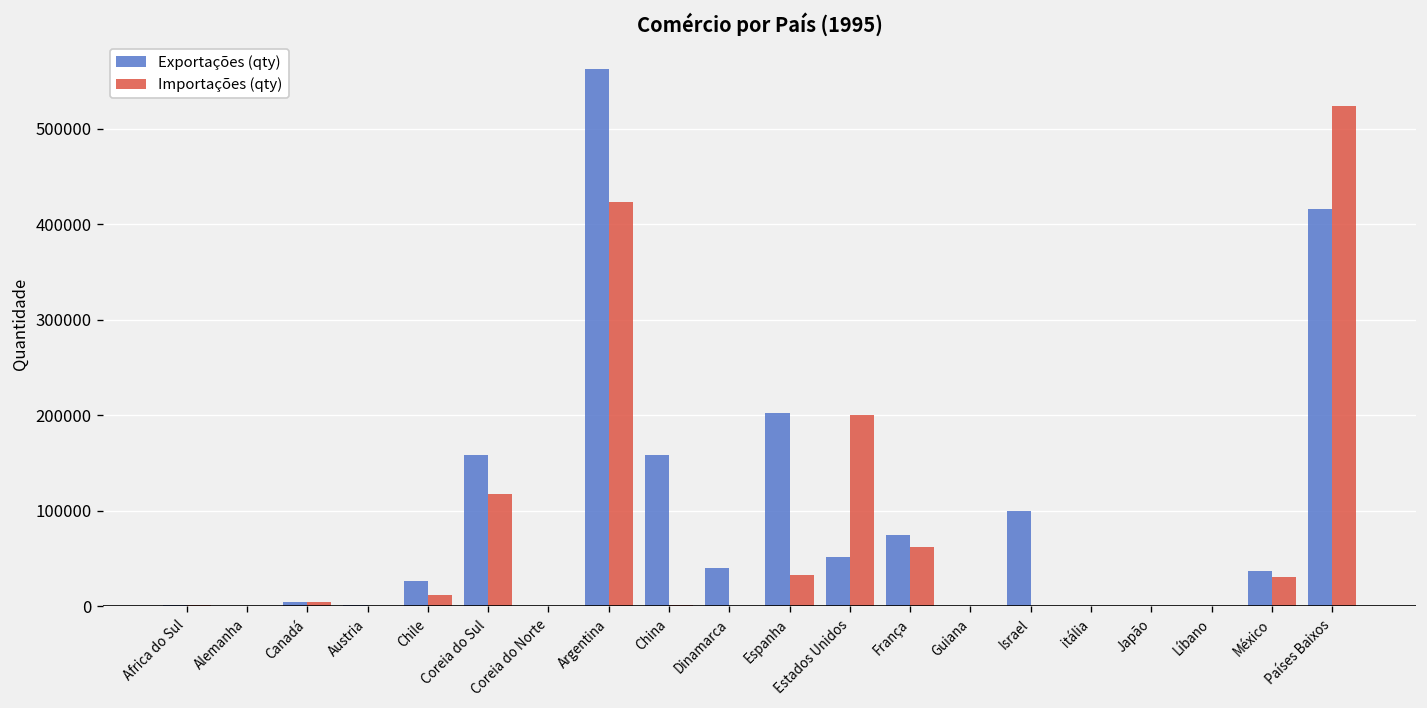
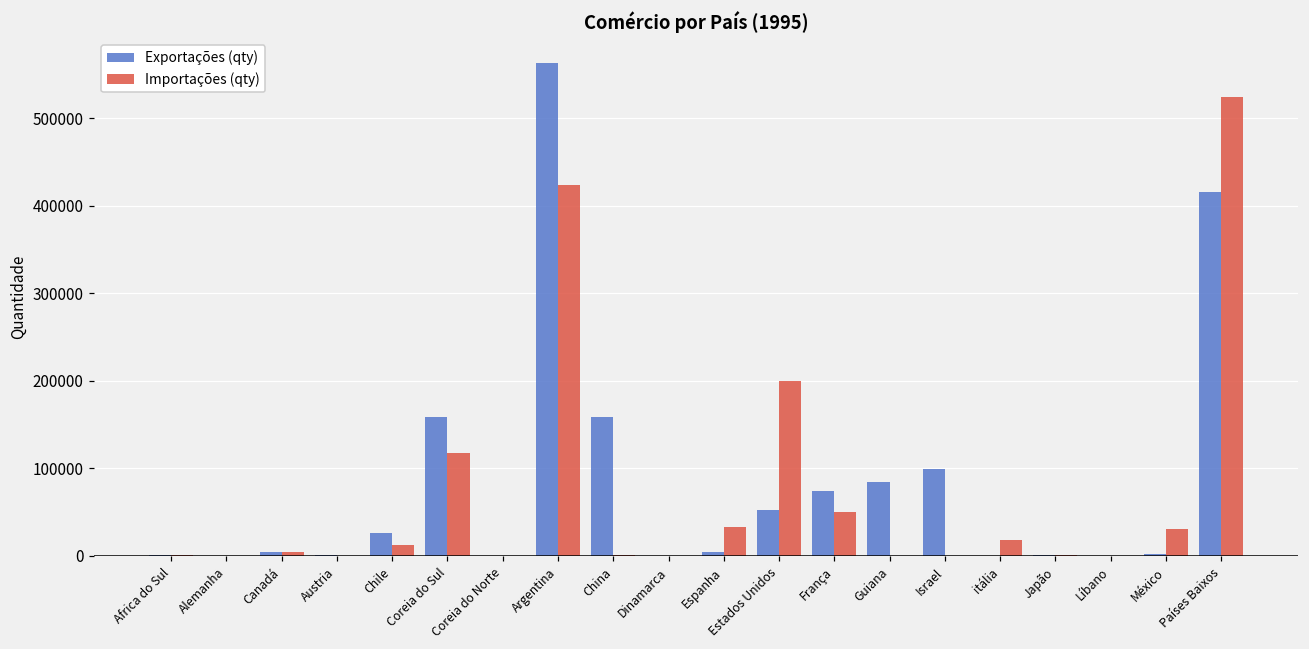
  {
    "Exportações (qty)": {
      "Alemanha": 0,
      "Canadá": 0,
      "Chile": 30000,
      "Coreia do Sul": 160000,
      "Coreia do Norte": 0,
      "Argentina": 560000,
      "China": 160000,
-     "Dinamarca": 40000,
-     "Espanha": 200000,
+     "Dinamarca": 0,
+     "Espanha": 0,
      "Estados Unidos": 50000,
      "França": 70000,
-     "Guiana": 0,
+     "Guiana": 80000,
      "Israel": 100000,
      "itália": 0,
      "Líbano": 0,
-     "México": 40000,
+     "México": 0,
      "Países Baixos": 420000
    },
    "Importações (qty)": {
      "Alemanha": 0,
      "Canadá": 0,
      "Chile": 10000,
      "Coreia do Sul": 120000,
      "Coreia do Norte": 0,
      "Argentina": 420000,
      "Dinamarca": 0,
      "Espanha": 30000,
      "Estados Unidos": 200000,
-     "França": 60000,
+     "França": 50000,
      "Guiana": 0,
-     "itália": 0,
+     "itália": 20000,
      "Líbano": 0,
      "México": 30000,
      "Países Baixos": 520000
    }
  }
